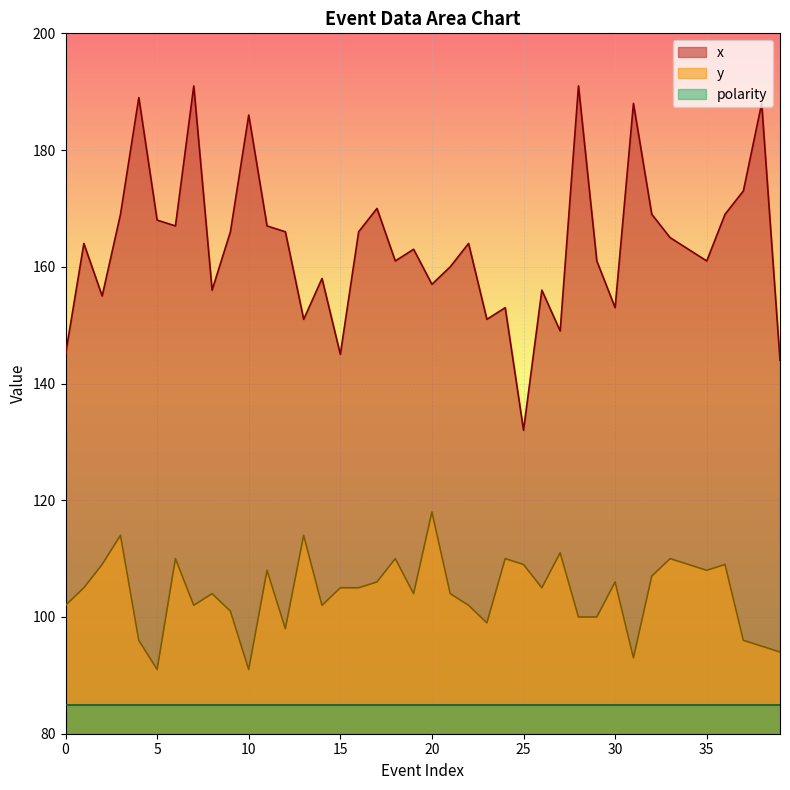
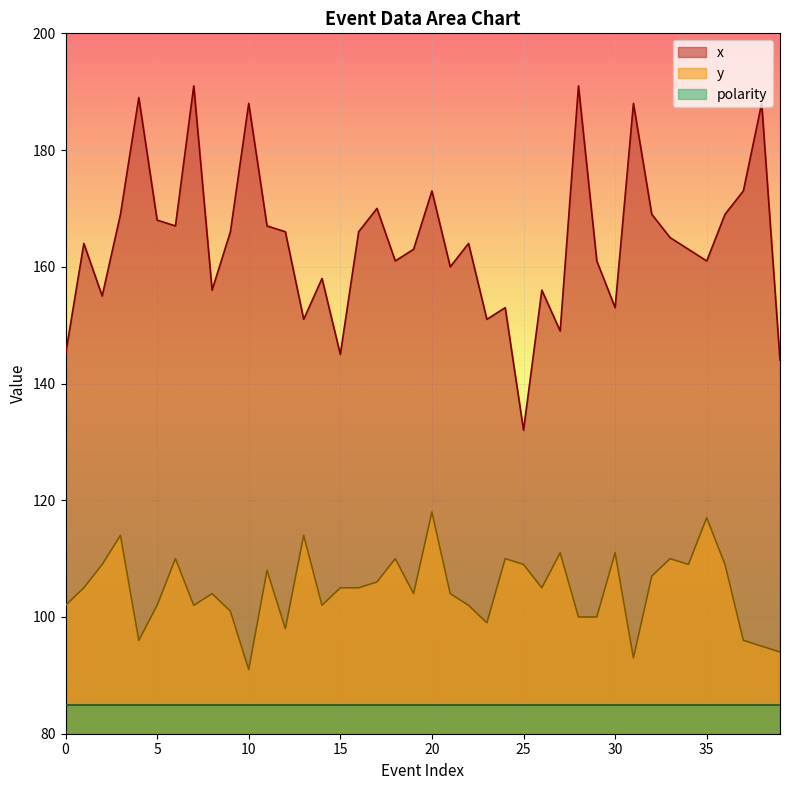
  {
    "x": {
      "0": 145,
      "5": 168,
-     "10": 186,
+     "10": 188,
      "15": 145,
-     "20": 157,
+     "20": 173,
      "25": 132,
      "30": 153,
      "35": 161
    },
    "y": {
      "0": 102,
-     "5": 91,
+     "5": 102,
      "10": 91,
      "15": 105,
      "20": 118,
      "25": 109,
-     "30": 106,
-     "35": 108
+     "30": 111,
+     "35": 117
    },
    "polarity": {
      "0": 85,
      "5": 85,
      "10": 85,
      "15": 85,
      "20": 85,
      "25": 85,
      "30": 85,
      "35": 85
    }
  }
